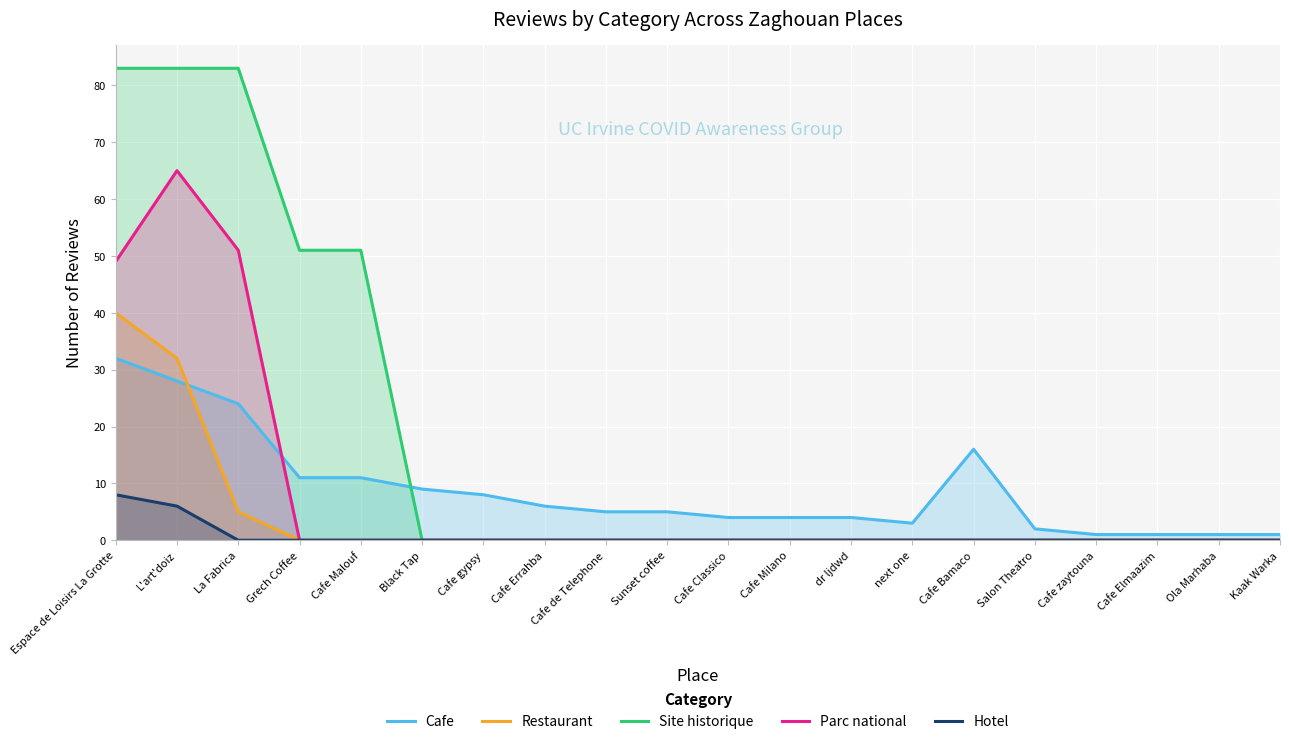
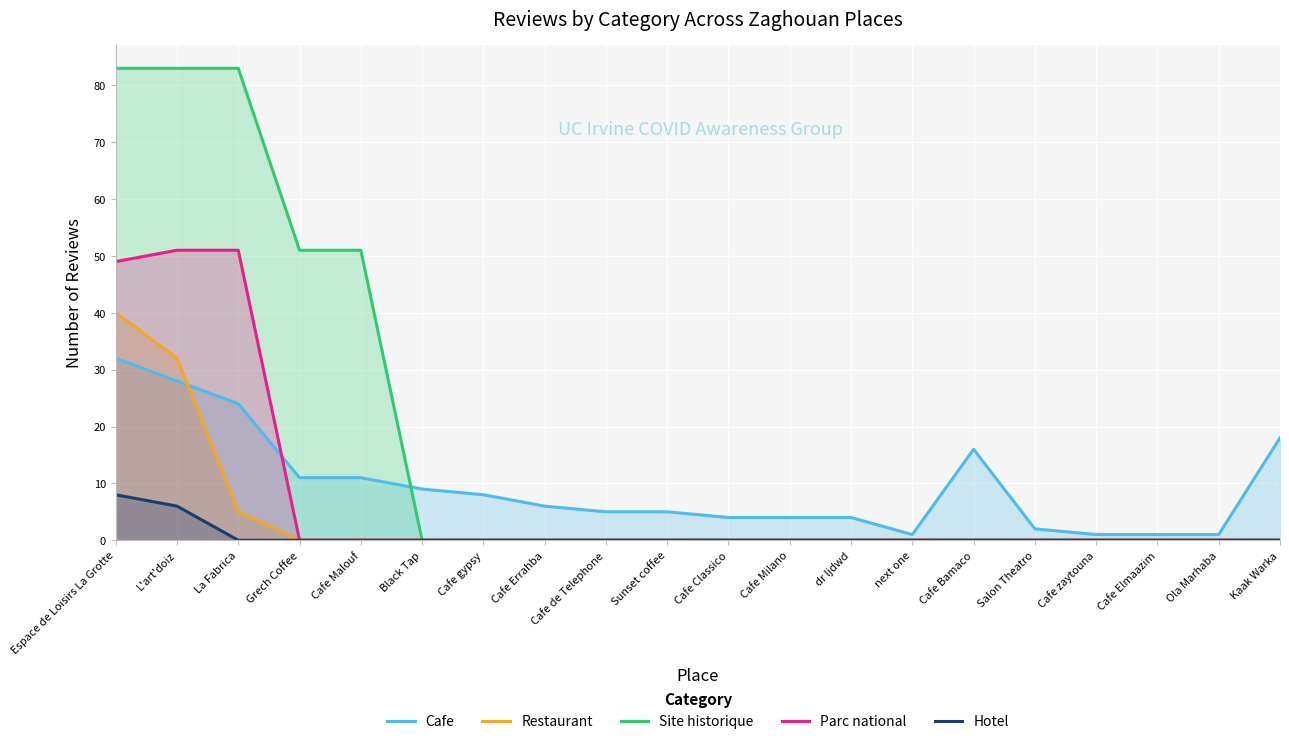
  {
    "Cafe": {
      "Espace de Loisirs La Grotte": 32,
      "L'art'doiz": 28,
      "La Fabrica": 24,
      "Grech Coffee": 11,
      "Cafe Malouf": 11,
      "Black Tap": 9,
      "Cafe gypsy": 8,
      "Cafe Errahba": 6,
      "Cafe de Telephone": 5,
      "Sunset coffee": 5,
      "Cafe Classico": 4,
      "Cafe Milano": 4,
      "dr ljdwd": 4,
-     "next one": 3,
+     "next one": 1,
      "Cafe Bamaco": 16,
      "Salon Theatro": 2,
      "Cafe zaytouna": 1,
      "Cafe Elmaazim": 1,
      "Ola Marhaba": 1,
-     "Kaak Warka": 1
+     "Kaak Warka": 18
    },
    "Restaurant": {
      "Espace de Loisirs La Grotte": 40,
      "L'art'doiz": 32,
      "La Fabrica": 5
    },
    "Site historique": {
      "Espace de Loisirs La Grotte": 83,
      "L'art'doiz": 83,
      "La Fabrica": 83,
      "Grech Coffee": 51,
      "Cafe Malouf": 51
    },
    "Parc national": {
      "Espace de Loisirs La Grotte": 49,
-     "L'art'doiz": 65,
+     "L'art'doiz": 51,
      "La Fabrica": 51
    },
    "Hotel": {
      "Espace de Loisirs La Grotte": 8,
      "L'art'doiz": 6,
      "La Fabrica": 0
    }
  }
